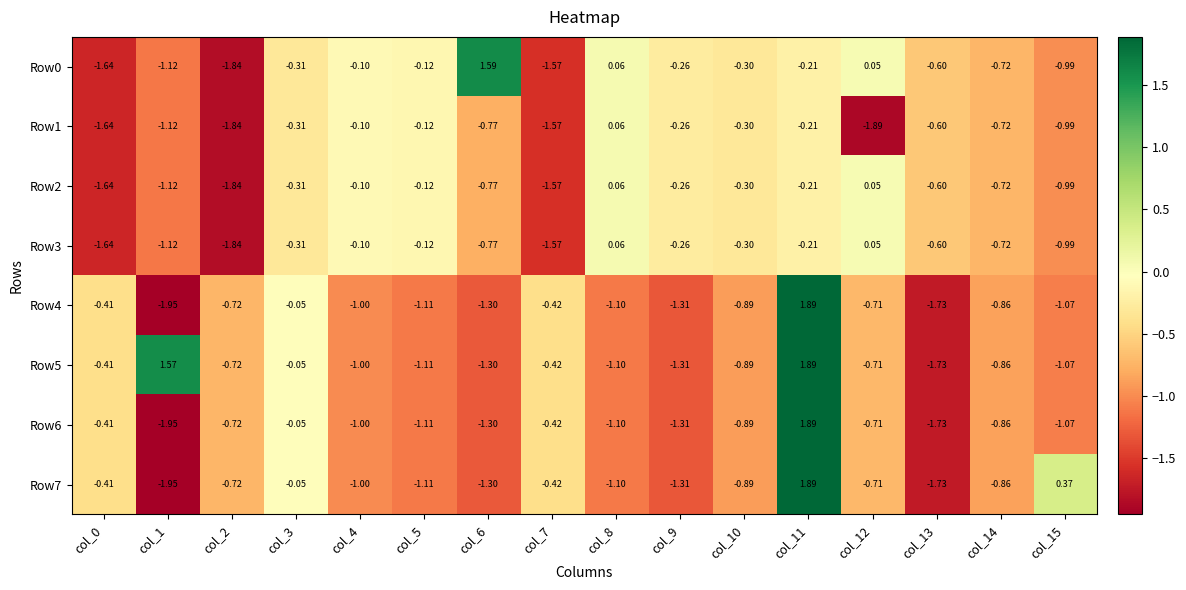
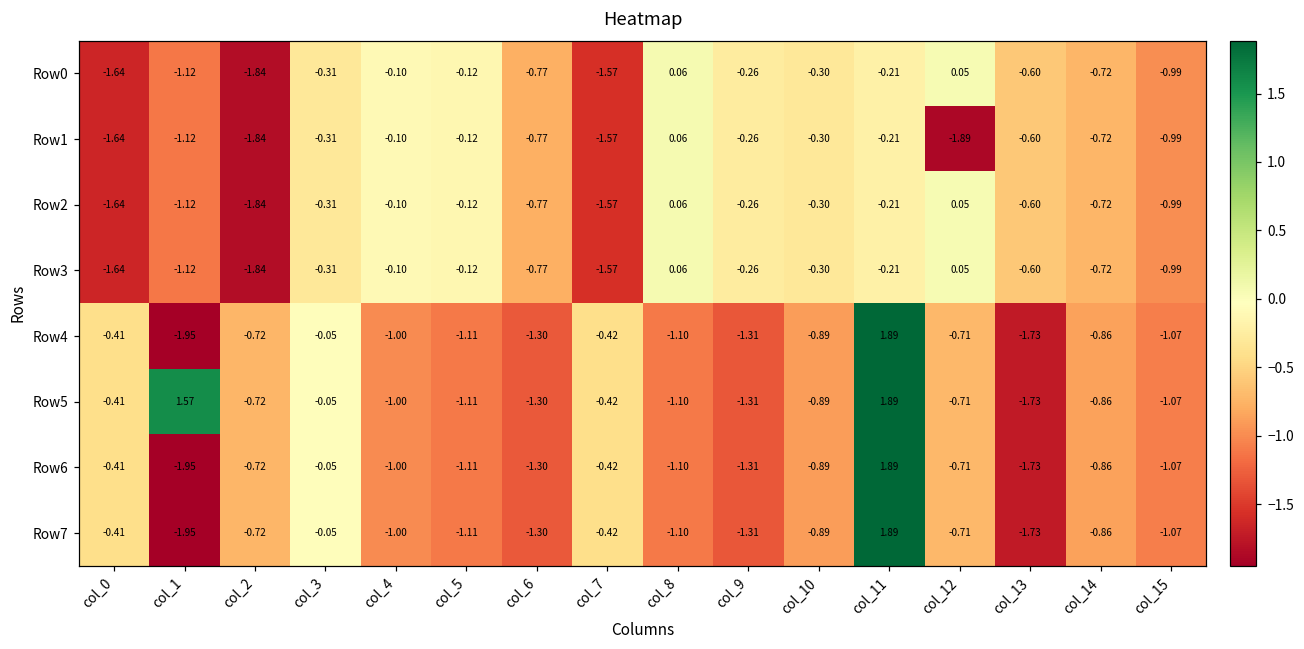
  {
    "Row0": {
      "col_0": -1.64,
      "col_1": -1.12,
      "col_2": -1.84,
      "col_3": -0.31,
      "col_4": -0.10,
      "col_5": -0.12,
-     "col_6": 1.59,
+     "col_6": -0.77,
      "col_7": -1.57,
      "col_8": 0.06,
      "col_9": -0.26,
      "col_10": -0.30,
      "col_11": -0.21,
      "col_12": 0.05,
      "col_13": -0.60,
      "col_14": -0.72,
      "col_15": -0.99
    },
    "Row1": {
      "col_0": -1.64,
      "col_1": -1.12,
      "col_2": -1.84,
      "col_3": -0.31,
      "col_4": -0.10,
      "col_5": -0.12,
      "col_6": -0.77,
      "col_7": -1.57,
      "col_8": 0.06,
      "col_9": -0.26,
      "col_10": -0.30,
      "col_11": -0.21,
      "col_12": -1.89,
      "col_13": -0.60,
      "col_14": -0.72,
      "col_15": -0.99
    },
    "Row2": {
      "col_0": -1.64,
      "col_1": -1.12,
      "col_2": -1.84,
      "col_3": -0.31,
      "col_4": -0.10,
      "col_5": -0.12,
      "col_6": -0.77,
      "col_7": -1.57,
      "col_8": 0.06,
      "col_9": -0.26,
      "col_10": -0.30,
      "col_11": -0.21,
      "col_12": 0.05,
      "col_13": -0.60,
      "col_14": -0.72,
      "col_15": -0.99
    },
    "Row3": {
      "col_0": -1.64,
      "col_1": -1.12,
      "col_2": -1.84,
      "col_3": -0.31,
      "col_4": -0.10,
      "col_5": -0.12,
      "col_6": -0.77,
      "col_7": -1.57,
      "col_8": 0.06,
      "col_9": -0.26,
      "col_10": -0.30,
      "col_11": -0.21,
      "col_12": 0.05,
      "col_13": -0.60,
      "col_14": -0.72,
      "col_15": -0.99
    },
    "Row4": {
      "col_0": -0.41,
      "col_1": -1.95,
      "col_2": -0.72,
      "col_3": -0.05,
      "col_4": -1.00,
      "col_5": -1.11,
      "col_6": -1.30,
      "col_7": -0.42,
      "col_8": -1.10,
      "col_9": -1.31,
      "col_10": -0.89,
      "col_11": 1.89,
      "col_12": -0.71,
      "col_13": -1.73,
      "col_14": -0.86,
      "col_15": -1.07
    },
    "Row5": {
      "col_0": -0.41,
      "col_1": 1.57,
      "col_2": -0.72,
      "col_3": -0.05,
      "col_4": -1.00,
      "col_5": -1.11,
      "col_6": -1.30,
      "col_7": -0.42,
      "col_8": -1.10,
      "col_9": -1.31,
      "col_10": -0.89,
      "col_11": 1.89,
      "col_12": -0.71,
      "col_13": -1.73,
      "col_14": -0.86,
      "col_15": -1.07
    },
    "Row6": {
      "col_0": -0.41,
      "col_1": -1.95,
      "col_2": -0.72,
      "col_3": -0.05,
      "col_4": -1.00,
      "col_5": -1.11,
      "col_6": -1.30,
      "col_7": -0.42,
      "col_8": -1.10,
      "col_9": -1.31,
      "col_10": -0.89,
      "col_11": 1.89,
      "col_12": -0.71,
      "col_13": -1.73,
      "col_14": -0.86,
      "col_15": -1.07
    },
    "Row7": {
      "col_0": -0.41,
      "col_1": -1.95,
      "col_2": -0.72,
      "col_3": -0.05,
      "col_4": -1.00,
      "col_5": -1.11,
      "col_6": -1.30,
      "col_7": -0.42,
      "col_8": -1.10,
      "col_9": -1.31,
      "col_10": -0.89,
      "col_11": 1.89,
      "col_12": -0.71,
      "col_13": -1.73,
      "col_14": -0.86,
-     "col_15": 0.37
+     "col_15": -1.07
    }
  }
